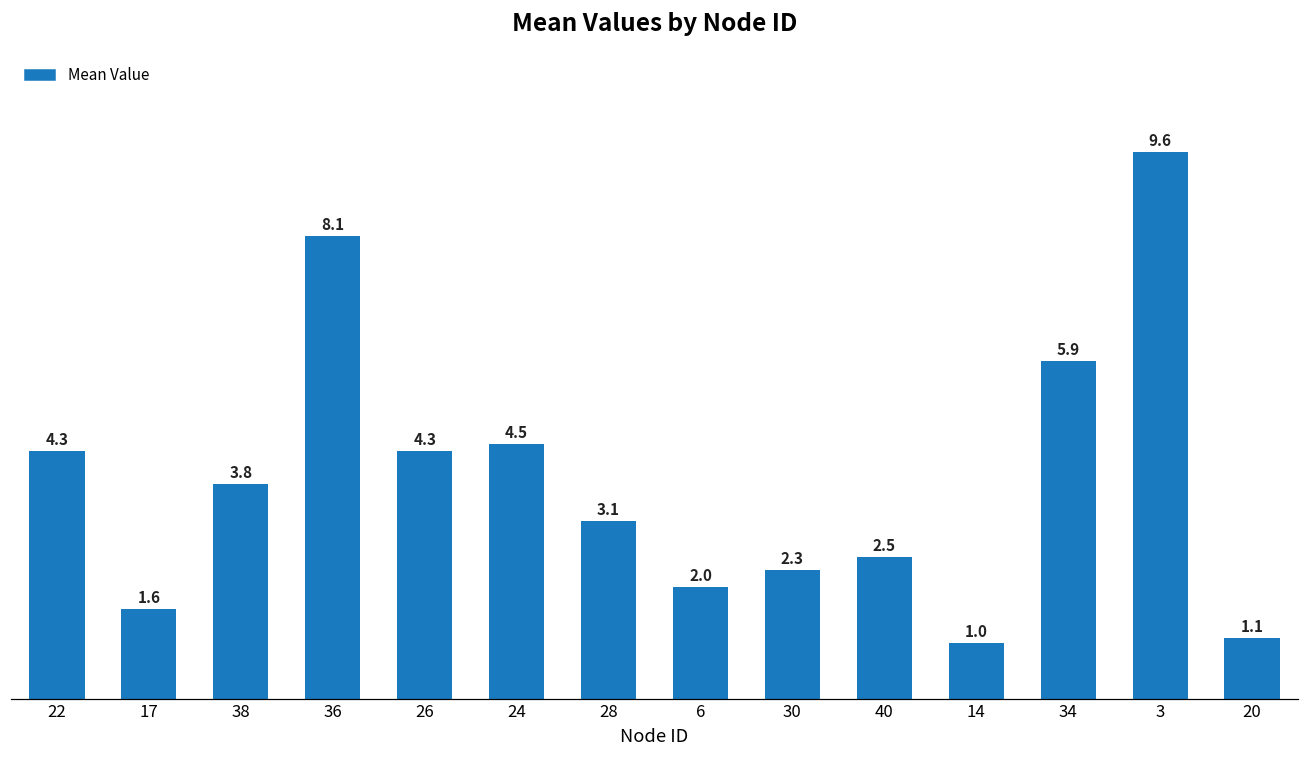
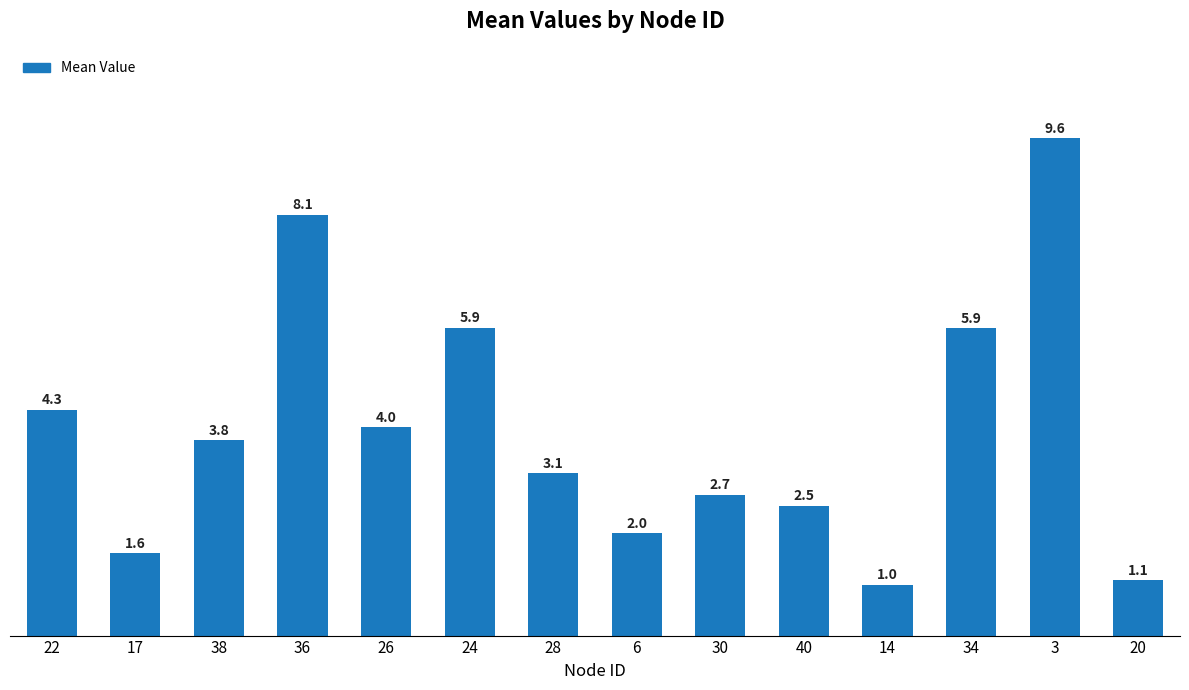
  {
    "22": 4.3,
    "17": 1.6,
    "38": 3.8,
    "36": 8.1,
-   "26": 4.3,
-   "24": 4.5,
+   "26": 4.0,
+   "24": 5.9,
    "28": 3.1,
    "6": 2.0,
-   "30": 2.3,
+   "30": 2.7,
    "40": 2.5,
    "14": 1.0,
    "34": 5.9,
    "3": 9.6,
    "20": 1.1
  }
